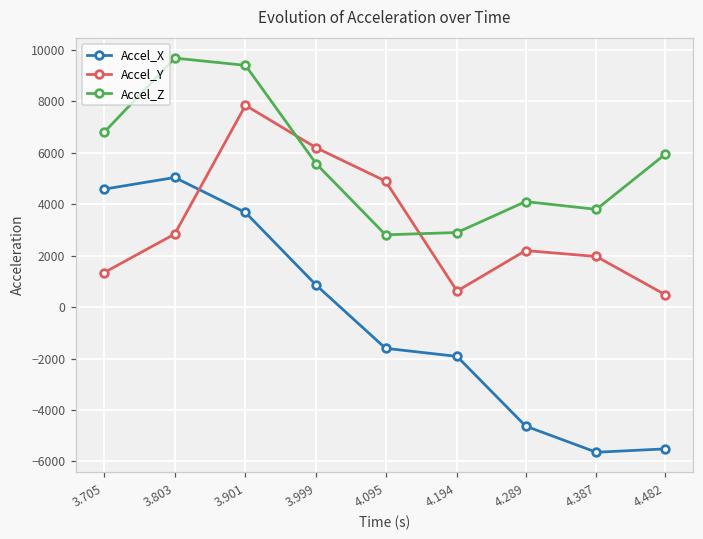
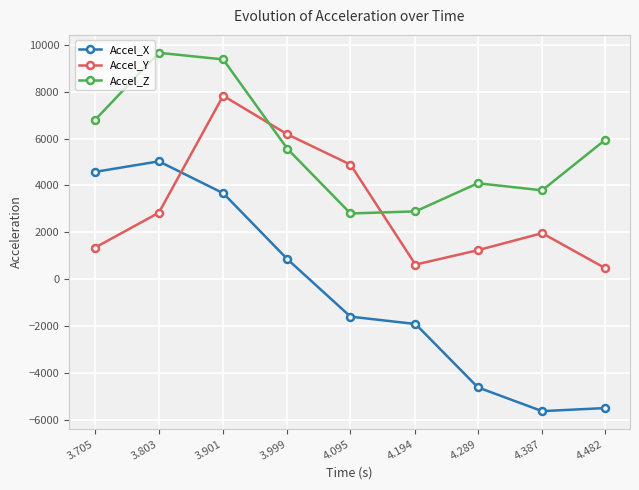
  {
    "Accel_X": {
      "3.705": 4600,
      "3.803": 5000,
      "3.901": 3700,
      "3.999": 800,
      "4.095": -1600,
      "4.194": -1900,
      "4.289": -4600,
      "4.387": -5600,
      "4.482": -5500
    },
    "Accel_Y": {
      "3.705": 1300,
      "3.803": 2800,
      "3.901": 7800,
      "3.999": 6200,
      "4.095": 4900,
      "4.194": 600,
-     "4.289": 2200,
+     "4.289": 1200,
      "4.387": 2000,
      "4.482": 500
    },
    "Accel_Z": {
      "3.705": 6800,
      "3.803": 9700,
      "3.901": 9400,
      "3.999": 5600,
      "4.095": 2800,
      "4.194": 2900,
      "4.289": 4100,
      "4.387": 3800,
      "4.482": 5900
    }
  }
